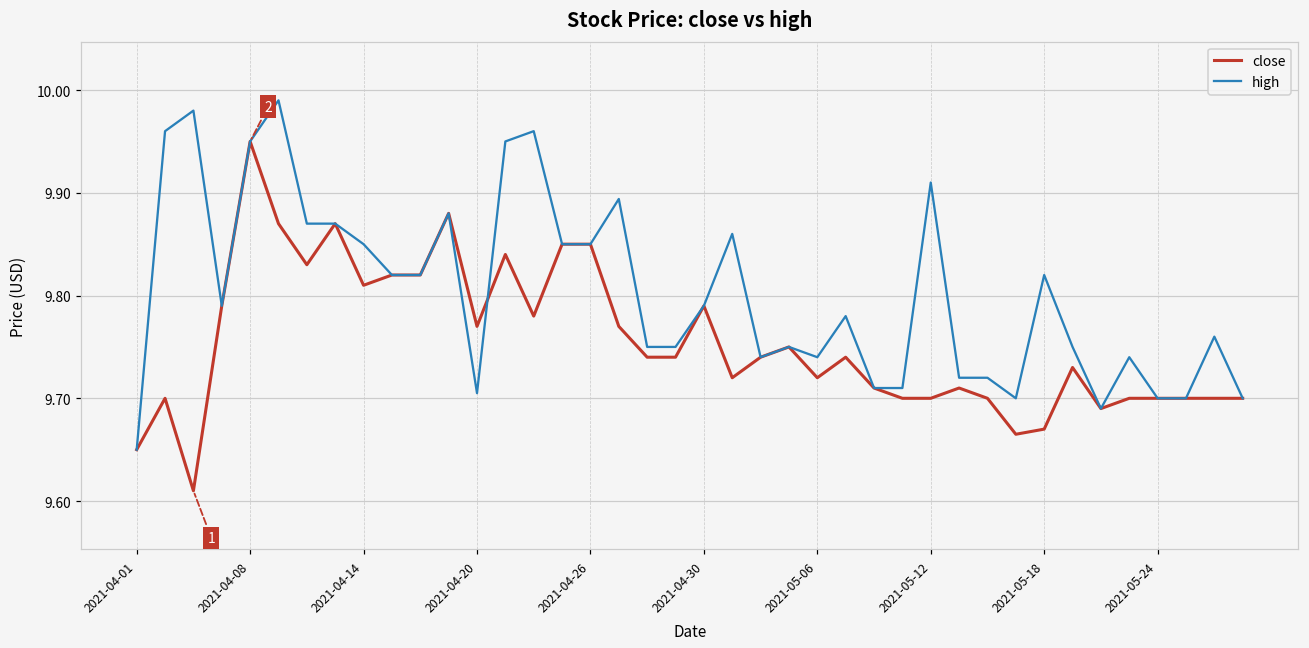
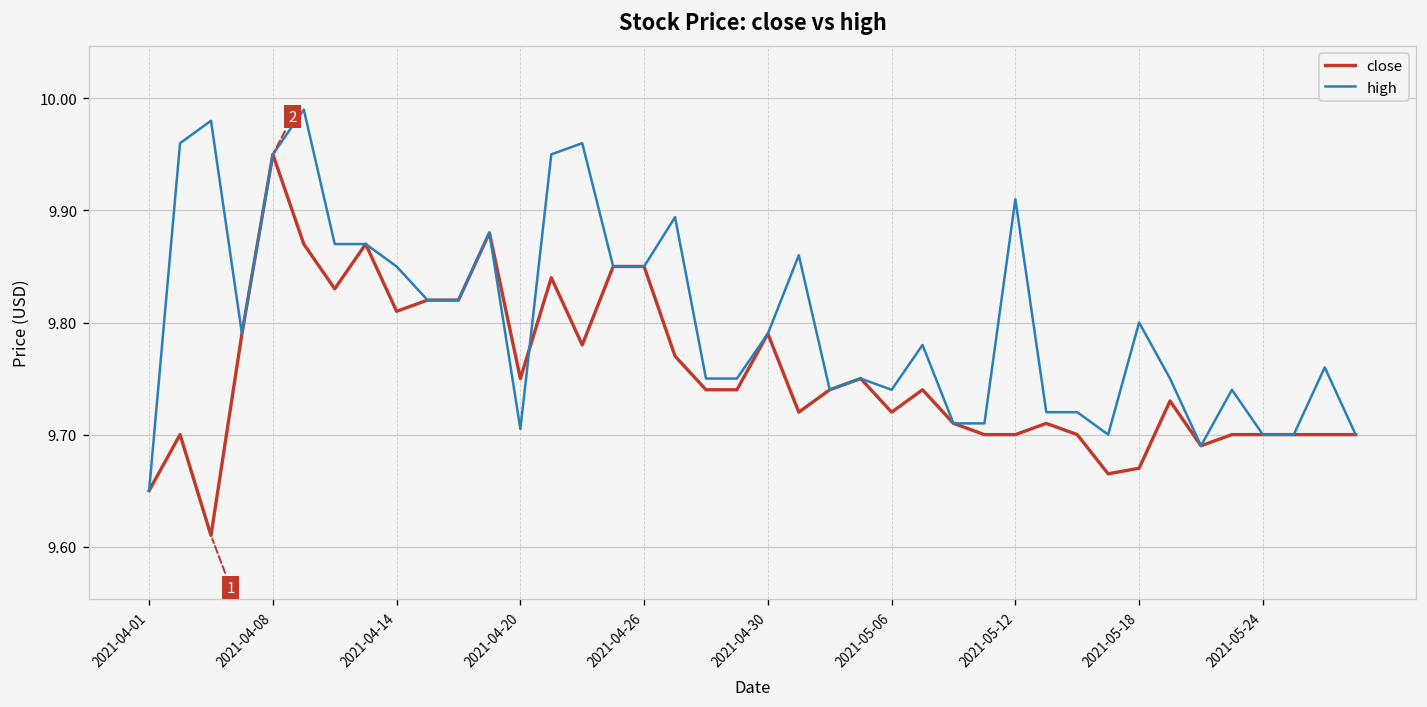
  {
    "close": {
      "2021-04-14": 9.81,
-     "2021-04-20": 9.77,
+     "2021-04-20": 9.75,
      "2021-05-06": 9.72,
      "2021-05-12": 9.70,
      "2021-05-18": 9.67
    },
    "high": {
      "2021-04-14": 9.85,
      "2021-04-20": 9.71,
      "2021-05-06": 9.74,
      "2021-05-12": 9.91,
-     "2021-05-18": 9.82
+     "2021-05-18": 9.80
    }
  }
